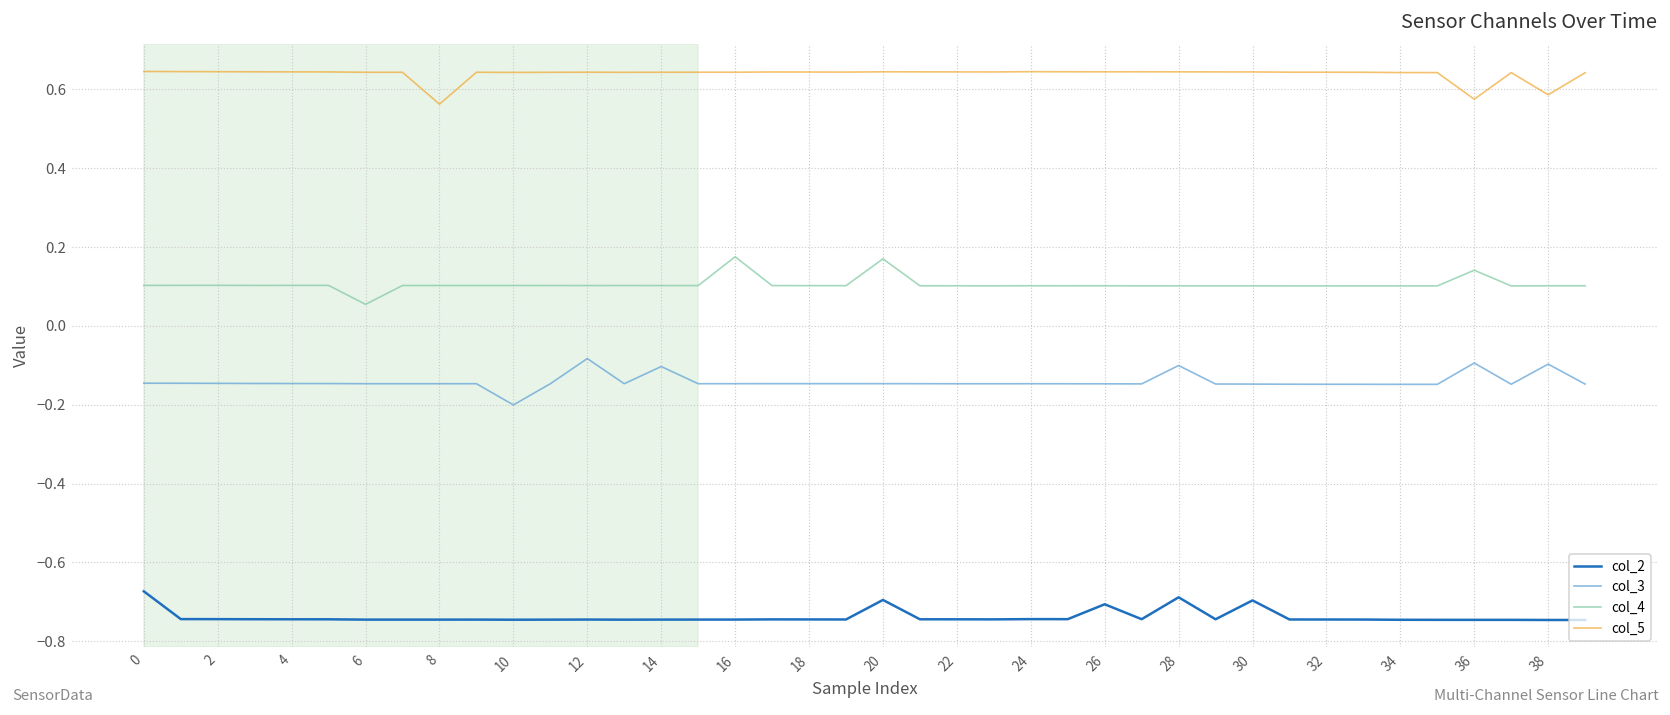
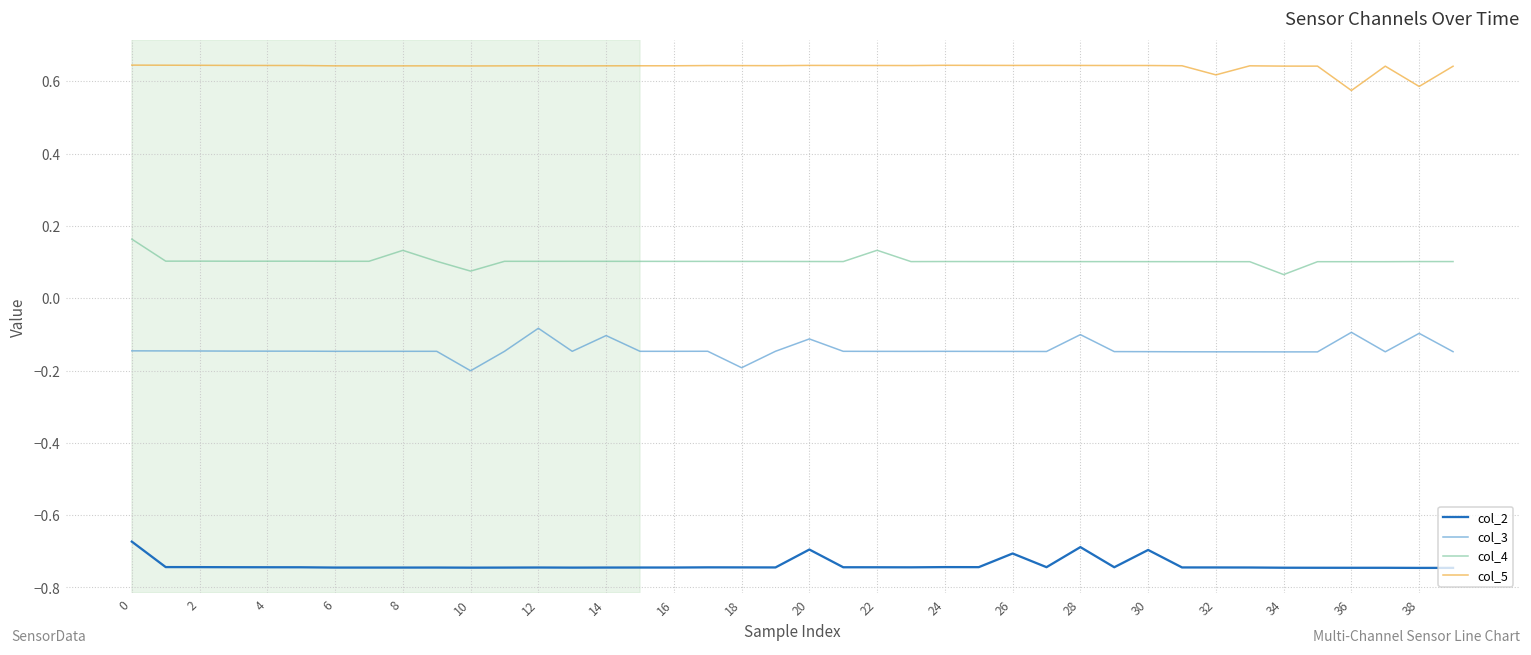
  {
    "col_2": {
      "0": -0.67,
      "2": -0.74,
      "4": -0.74,
      "6": -0.74,
      "8": -0.74,
      "10": -0.75,
      "12": -0.74,
      "14": -0.74,
      "16": -0.74,
      "18": -0.74,
      "20": -0.70,
      "22": -0.74,
      "24": -0.74,
      "26": -0.71,
      "28": -0.69,
      "30": -0.70,
      "32": -0.74,
      "34": -0.75,
      "36": -0.75,
      "38": -0.75
    },
    "col_3": {
      "0": -0.15,
      "2": -0.15,
      "4": -0.15,
      "6": -0.15,
      "8": -0.15,
      "10": -0.20,
      "12": -0.08,
      "14": -0.10,
      "16": -0.15,
-     "18": -0.15,
-     "20": -0.15,
+     "18": -0.19,
+     "20": -0.11,
      "22": -0.15,
      "24": -0.15,
      "26": -0.15,
      "28": -0.10,
      "30": -0.15,
      "32": -0.15,
      "34": -0.15,
      "36": -0.09,
      "38": -0.10
    },
    "col_4": {
-     "0": 0.10,
+     "0": 0.16,
      "2": 0.10,
      "4": 0.10,
-     "6": 0.05,
-     "8": 0.10,
-     "10": 0.10,
+     "6": 0.10,
+     "8": 0.13,
+     "10": 0.07,
      "12": 0.10,
      "14": 0.10,
-     "16": 0.17,
+     "16": 0.10,
      "18": 0.10,
-     "20": 0.17,
-     "22": 0.10,
+     "20": 0.10,
+     "22": 0.13,
      "24": 0.10,
      "26": 0.10,
      "28": 0.10,
      "30": 0.10,
      "32": 0.10,
-     "34": 0.10,
-     "36": 0.14,
+     "34": 0.07,
+     "36": 0.10,
      "38": 0.10
    },
    "col_5": {
      "0": 0.64,
      "2": 0.64,
      "4": 0.64,
      "6": 0.64,
-     "8": 0.56,
+     "8": 0.64,
      "10": 0.64,
      "12": 0.64,
      "14": 0.64,
      "16": 0.64,
      "18": 0.64,
      "20": 0.64,
      "22": 0.64,
      "24": 0.64,
      "26": 0.64,
      "28": 0.64,
      "30": 0.64,
-     "32": 0.64,
+     "32": 0.62,
      "34": 0.64,
      "36": 0.57,
      "38": 0.59
    }
  }
